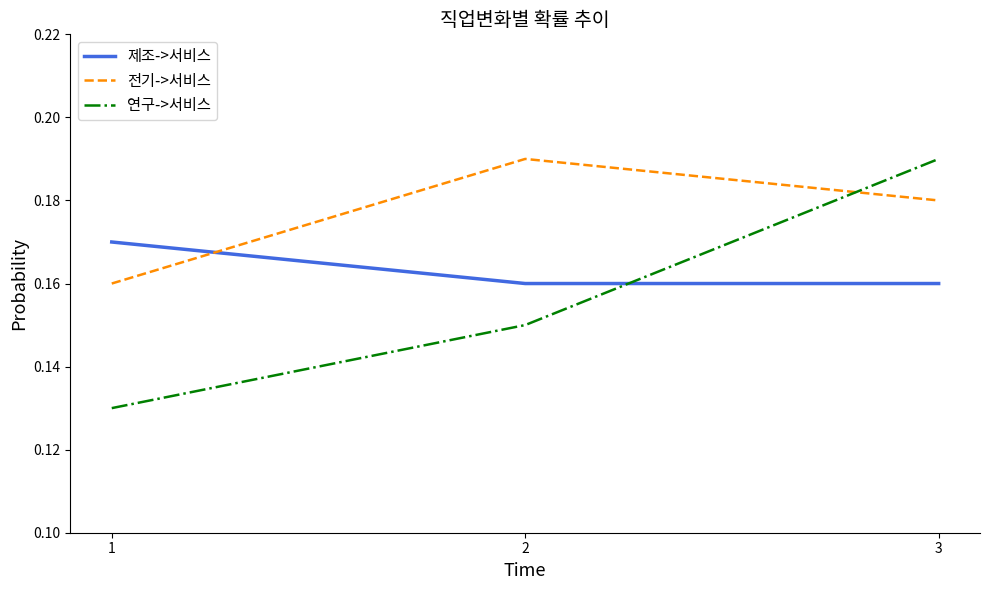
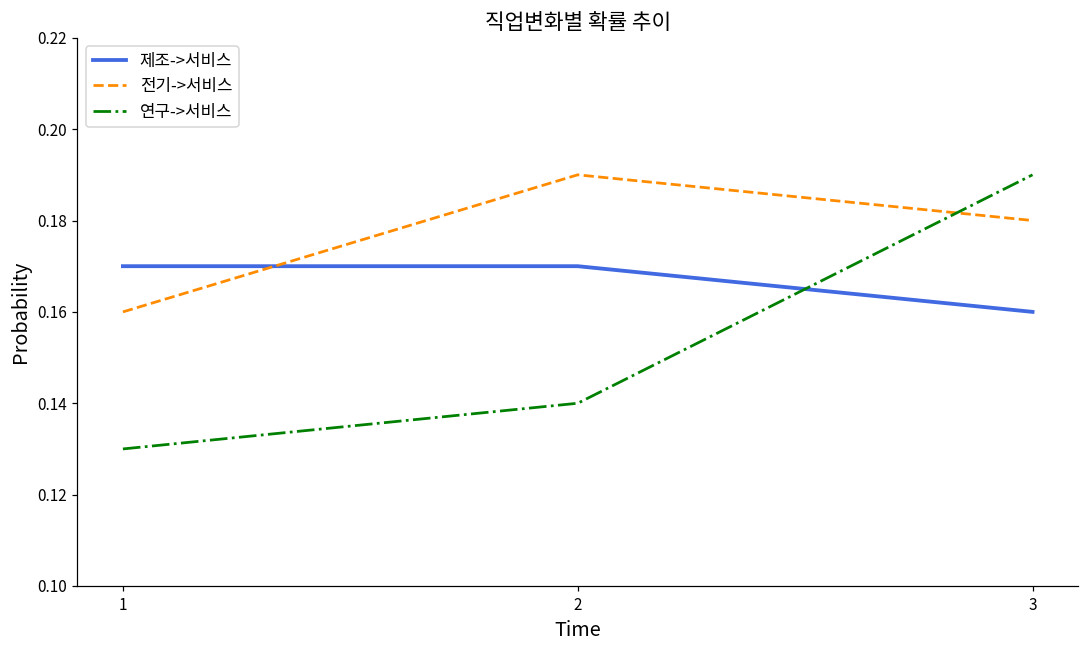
  {
    "제조->서비스": {
      "1": 0.17,
-     "2": 0.16,
+     "2": 0.17,
      "3": 0.16
    },
    "전기->서비스": {
      "1": 0.16,
      "2": 0.19,
      "3": 0.18
    },
    "연구->서비스": {
      "1": 0.13,
-     "2": 0.15,
+     "2": 0.14,
      "3": 0.19
    }
  }
